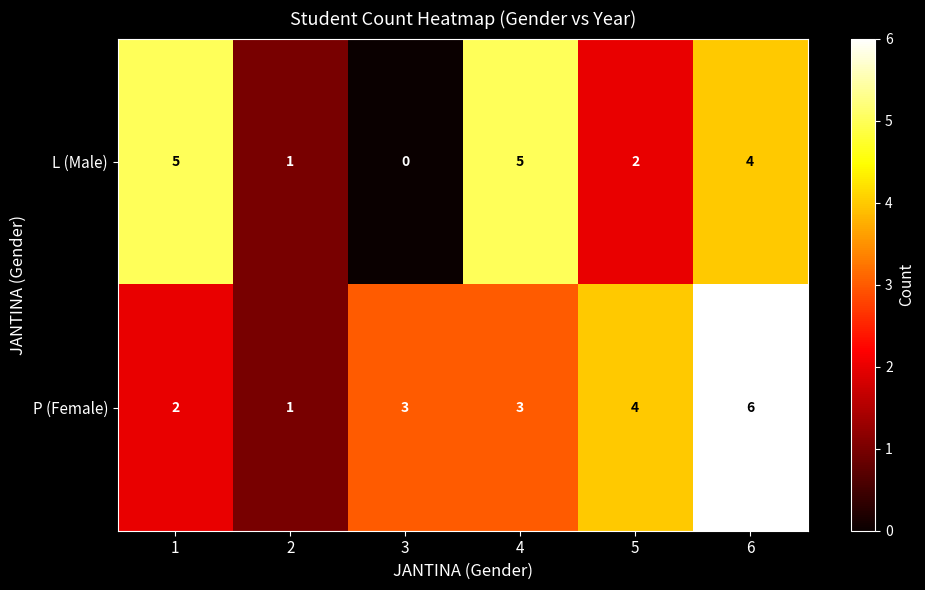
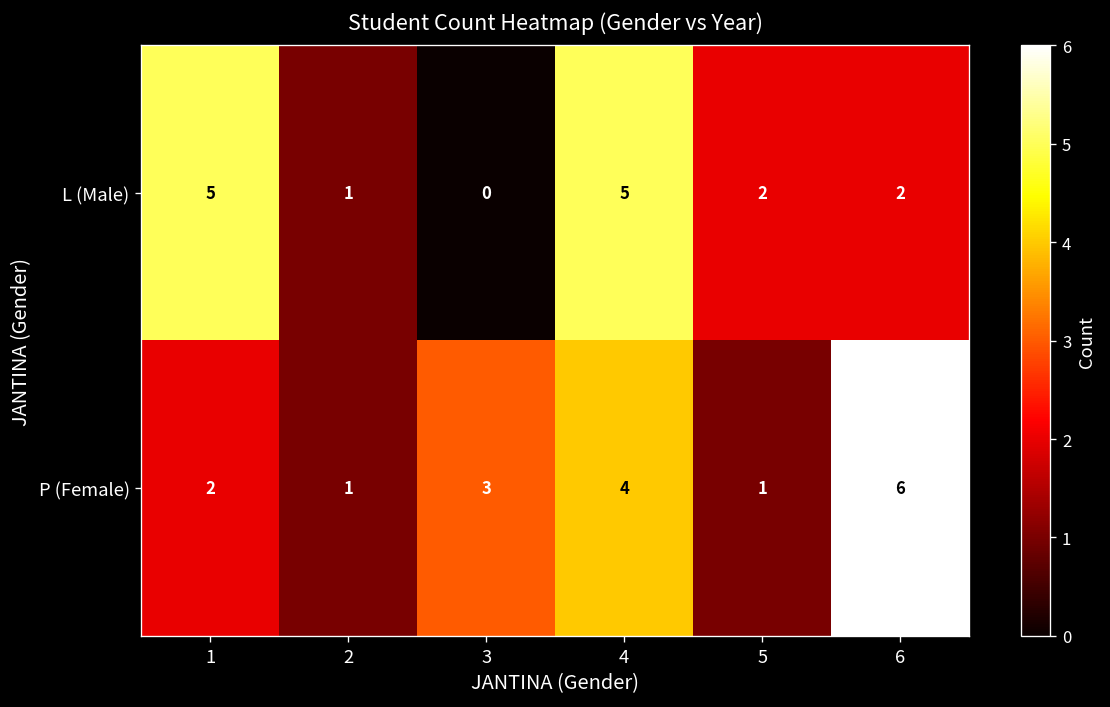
  {
    "L (Male)": {
      "1": 5,
      "2": 1,
      "3": 0,
      "4": 5,
      "5": 2,
-     "6": 4
+     "6": 2
    },
    "P (Female)": {
      "1": 2,
      "2": 1,
      "3": 3,
-     "4": 3,
-     "5": 4,
+     "4": 4,
+     "5": 1,
      "6": 6
    }
  }
